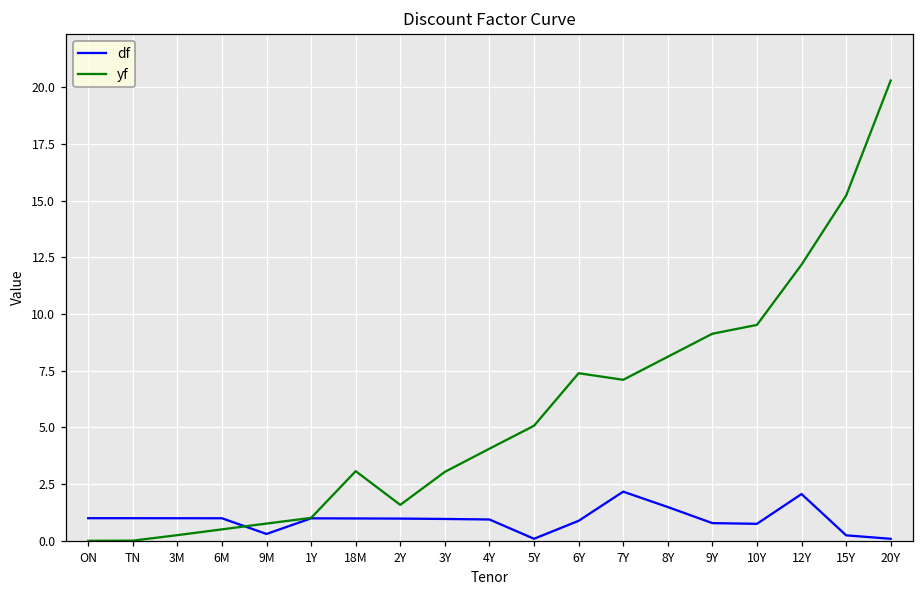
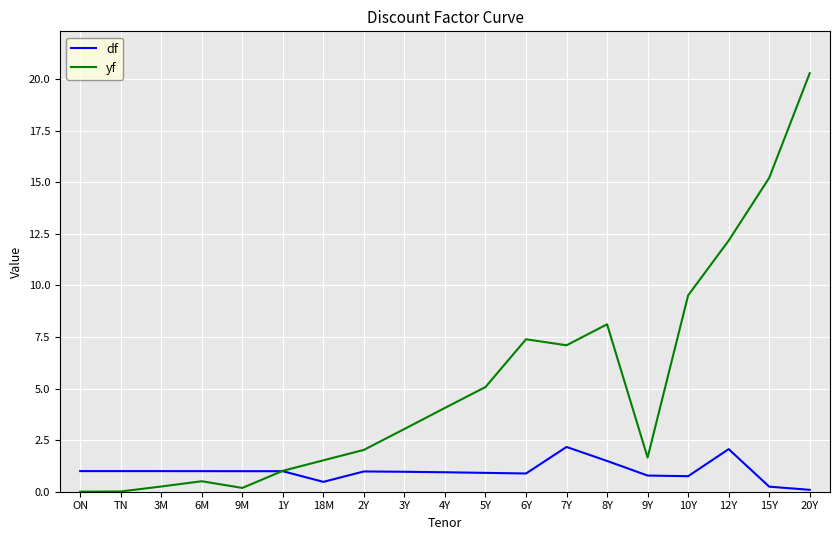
  {
    "df": {
      "ON": 1.0,
      "TN": 1.0,
      "3M": 1.0,
      "6M": 1.0,
-     "9M": 0.3,
-     "18M": 1.0,
+     "9M": 1.0,
+     "18M": 0.5,
      "2Y": 1.0,
      "3Y": 1.0,
      "4Y": 0.9,
-     "5Y": 0.1,
+     "5Y": 0.9,
      "6Y": 0.9,
      "7Y": 2.2,
      "8Y": 1.5,
      "9Y": 0.8,
      "10Y": 0.8,
      "12Y": 2.1,
      "15Y": 0.2,
      "20Y": 0.1
    },
    "yf": {
      "ON": 0.0,
      "TN": 0.0,
      "3M": 0.3,
      "6M": 0.5,
-     "9M": 0.8,
-     "18M": 3.1,
-     "2Y": 1.6,
+     "9M": 0.2,
+     "18M": 1.5,
+     "2Y": 2.0,
      "3Y": 3.0,
      "4Y": 4.1,
      "5Y": 5.1,
      "6Y": 7.4,
      "7Y": 7.1,
      "8Y": 8.1,
-     "9Y": 9.1,
+     "9Y": 1.7,
      "10Y": 9.5,
      "12Y": 12.2,
      "15Y": 15.2,
      "20Y": 20.3
    }
  }
